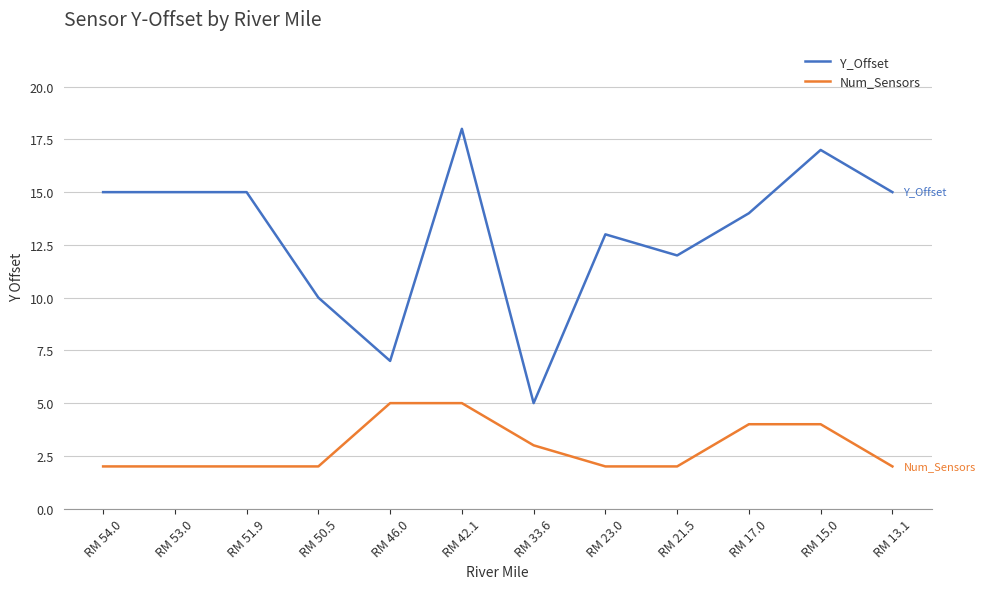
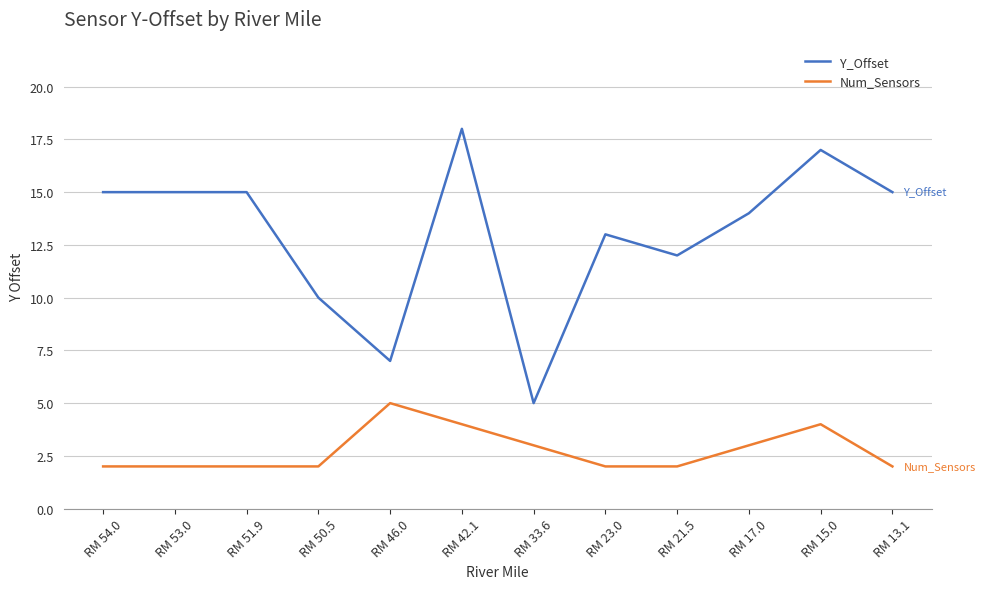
  {
    "Y_Offset": {
      "RM 54.0": 15,
      "RM 53.0": 15,
      "RM 51.9": 15,
      "RM 50.5": 10,
      "RM 46.0": 7,
      "RM 42.1": 18,
      "RM 33.6": 5,
      "RM 23.0": 13,
      "RM 21.5": 12,
      "RM 17.0": 14,
      "RM 15.0": 17,
      "RM 13.1": 15
    },
    "Num_Sensors": {
      "RM 54.0": 2,
      "RM 53.0": 2,
      "RM 51.9": 2,
      "RM 50.5": 2,
      "RM 46.0": 5,
-     "RM 42.1": 5,
+     "RM 42.1": 4,
      "RM 33.6": 3,
      "RM 23.0": 2,
      "RM 21.5": 2,
-     "RM 17.0": 4,
+     "RM 17.0": 3,
      "RM 15.0": 4,
      "RM 13.1": 2
    }
  }
